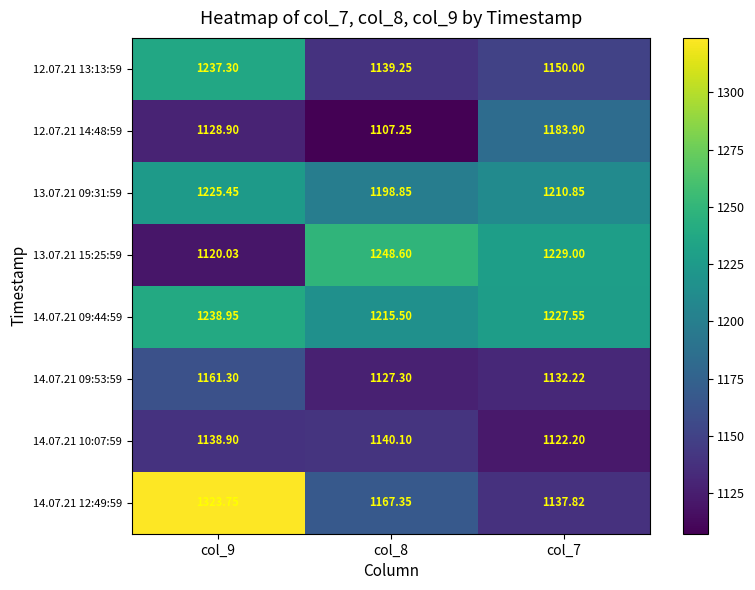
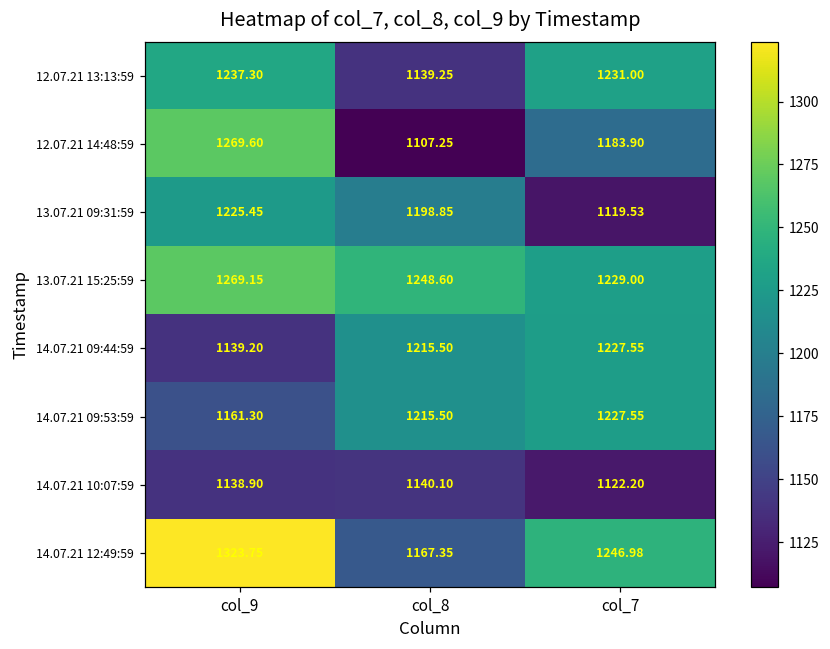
  {
    "12.07.21 13:13:59": {
      "col_9": 1237.30,
      "col_8": 1139.25,
-     "col_7": 1150.00
+     "col_7": 1231.00
    },
    "12.07.21 14:48:59": {
-     "col_9": 1128.90,
+     "col_9": 1269.60,
      "col_8": 1107.25,
      "col_7": 1183.90
    },
    "13.07.21 09:31:59": {
      "col_9": 1225.45,
      "col_8": 1198.85,
-     "col_7": 1210.85
+     "col_7": 1119.53
    },
    "13.07.21 15:25:59": {
-     "col_9": 1120.03,
+     "col_9": 1269.15,
      "col_8": 1248.60,
      "col_7": 1229.00
    },
    "14.07.21 09:44:59": {
-     "col_9": 1238.95,
+     "col_9": 1139.20,
      "col_8": 1215.50,
      "col_7": 1227.55
    },
    "14.07.21 09:53:59": {
      "col_9": 1161.30,
-     "col_8": 1127.30,
-     "col_7": 1132.22
+     "col_8": 1215.50,
+     "col_7": 1227.55
    },
    "14.07.21 10:07:59": {
      "col_9": 1138.90,
      "col_8": 1140.10,
      "col_7": 1122.20
    },
    "14.07.21 12:49:59": {
      "col_8": 1167.35,
-     "col_7": 1137.82
+     "col_7": 1246.98
    }
  }
